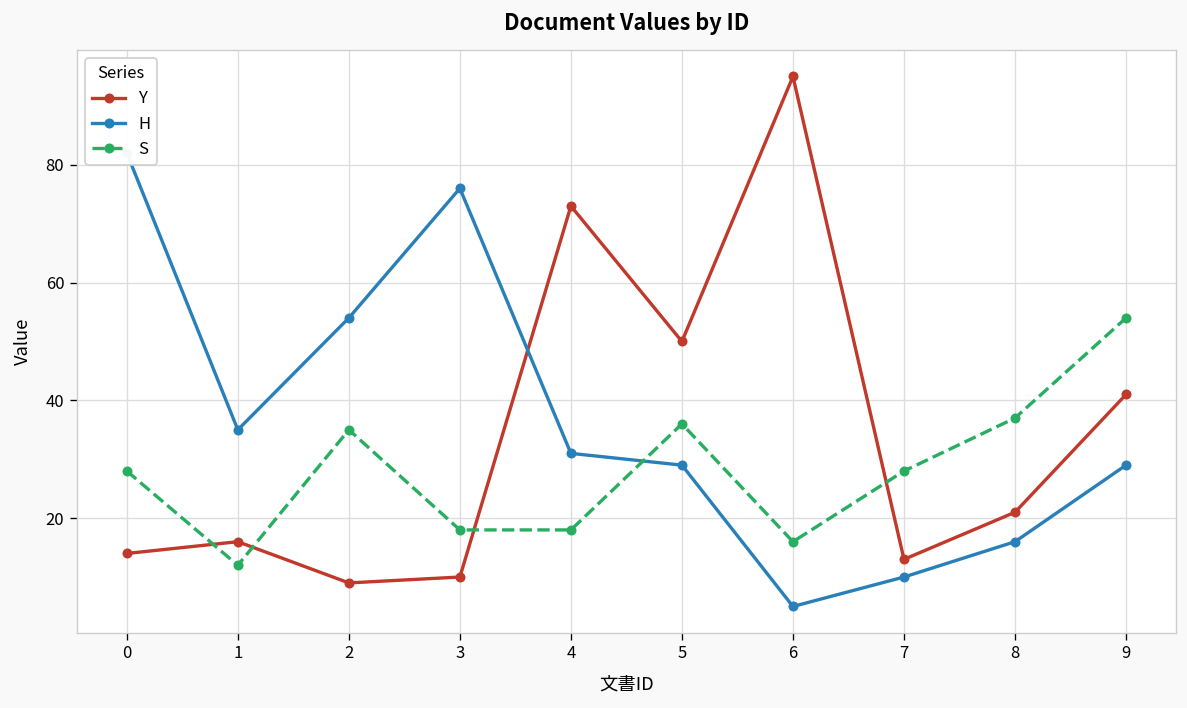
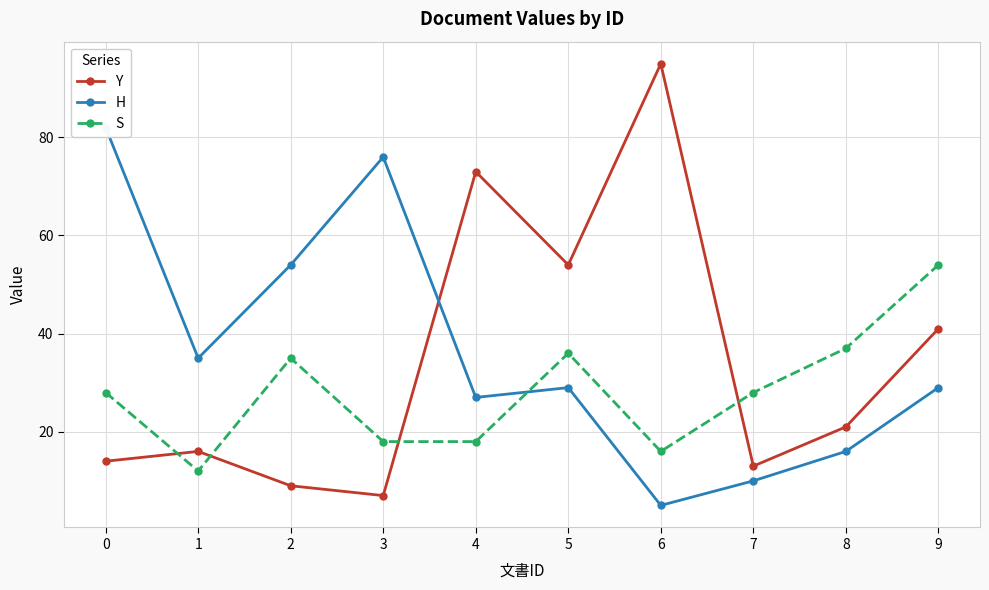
  {
    "Y": {
      "0": 14,
      "1": 16,
      "2": 9,
-     "3": 10,
+     "3": 7,
      "4": 73,
-     "5": 50,
+     "5": 54,
      "6": 95,
      "7": 13,
      "8": 21,
      "9": 41
    },
    "H": {
      "1": 35,
      "2": 54,
      "3": 76,
-     "4": 31,
+     "4": 27,
      "5": 29,
      "6": 5,
      "7": 10,
      "8": 16,
      "9": 29
    },
    "S": {
      "0": 28,
      "1": 12,
      "2": 35,
      "3": 18,
      "4": 18,
      "5": 36,
      "6": 16,
      "7": 28,
      "8": 37,
      "9": 54
    }
  }
